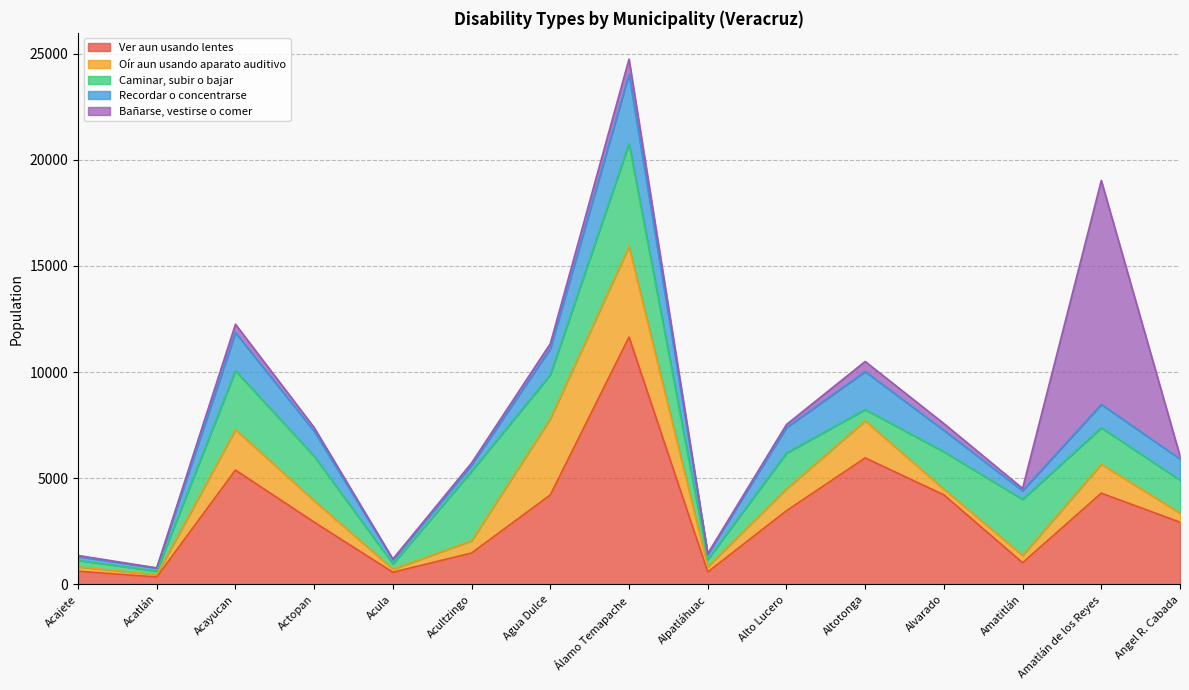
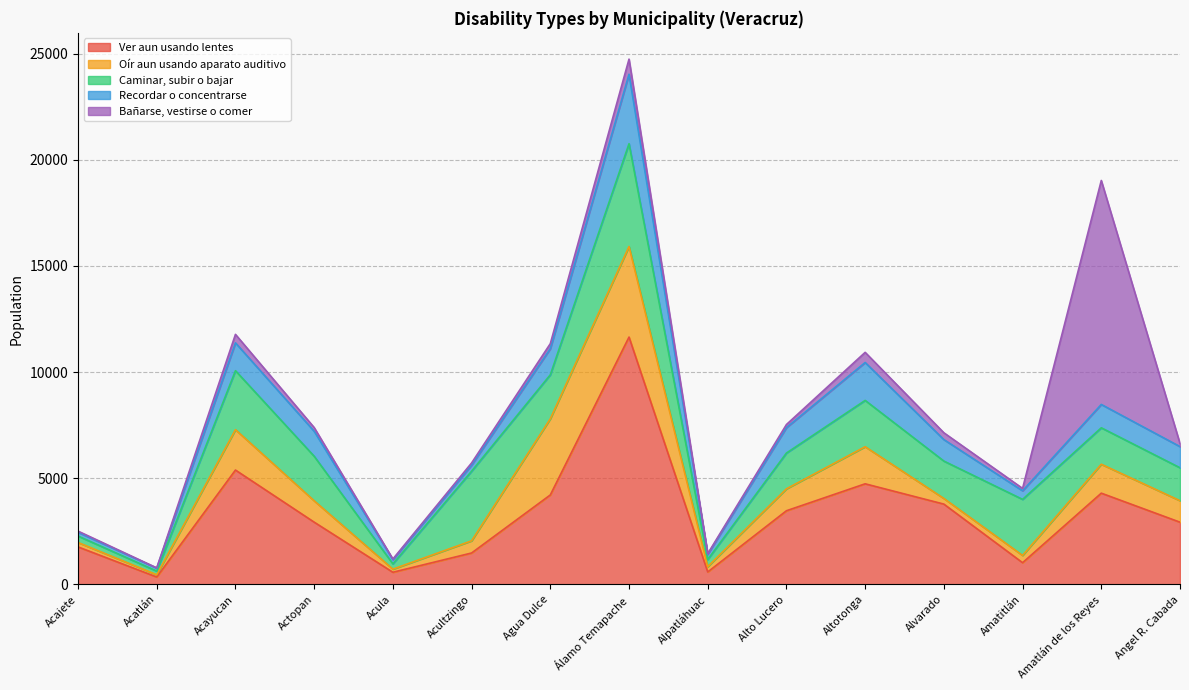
  {
    "Ver aun usando lentes": {
-     "Acajete": 600,
+     "Acajete": 1800,
      "Acayucan": 5400,
      "Actopan": 2900,
      "Acula": 600,
      "Acultzingo": 1500,
      "Agua Dulce": 4200,
      "Álamo Temapache": 11700,
      "Alpatláhuac": 600,
      "Alto Lucero": 3500,
-     "Altotonga": 6000,
-     "Alvarado": 4200,
+     "Altotonga": 4700,
+     "Alvarado": 3800,
      "Amatitlán": 1000,
      "Amatlán de los Reyes": 4300,
      "Angel R. Cabada": 2900
    },
    "Oír aun usando aparato auditivo": {
      "Acajete": 200,
      "Acayucan": 1900,
      "Actopan": 1000,
      "Acula": 100,
      "Acultzingo": 600,
      "Agua Dulce": 3600,
      "Álamo Temapache": 4300,
      "Alpatláhuac": 200,
      "Alto Lucero": 1000,
      "Altotonga": 1700,
      "Alvarado": 300,
      "Amatitlán": 300,
      "Amatlán de los Reyes": 1400,
-     "Angel R. Cabada": 400
+     "Angel R. Cabada": 1000
    },
    "Caminar, subir o bajar": {
      "Acajete": 300,
      "Acatlán": 200,
      "Acayucan": 2800,
      "Actopan": 2100,
      "Acula": 200,
      "Acultzingo": 3300,
      "Agua Dulce": 2100,
      "Álamo Temapache": 4800,
      "Alpatláhuac": 300,
      "Alto Lucero": 1700,
-     "Altotonga": 500,
+     "Altotonga": 2200,
      "Alvarado": 1800,
      "Amatitlán": 2600,
      "Amatlán de los Reyes": 1700,
      "Angel R. Cabada": 1600
    },
    "Recordar o concentrarse": {
-     "Acayucan": 1800,
+     "Acayucan": 1300,
      "Actopan": 1200,
      "Agua Dulce": 1200,
      "Álamo Temapache": 3300,
      "Alto Lucero": 1200,
      "Altotonga": 1800,
      "Alvarado": 1000,
      "Amatlán de los Reyes": 1100,
      "Angel R. Cabada": 1000
    },
    "Bañarse, vestirse o comer": {
      "Acayucan": 400,
      "Actopan": 200,
      "Agua Dulce": 200,
      "Álamo Temapache": 700,
      "Alto Lucero": 100,
      "Altotonga": 500,
      "Alvarado": 300,
      "Amatlán de los Reyes": 10600,
      "Angel R. Cabada": 100
    }
  }
